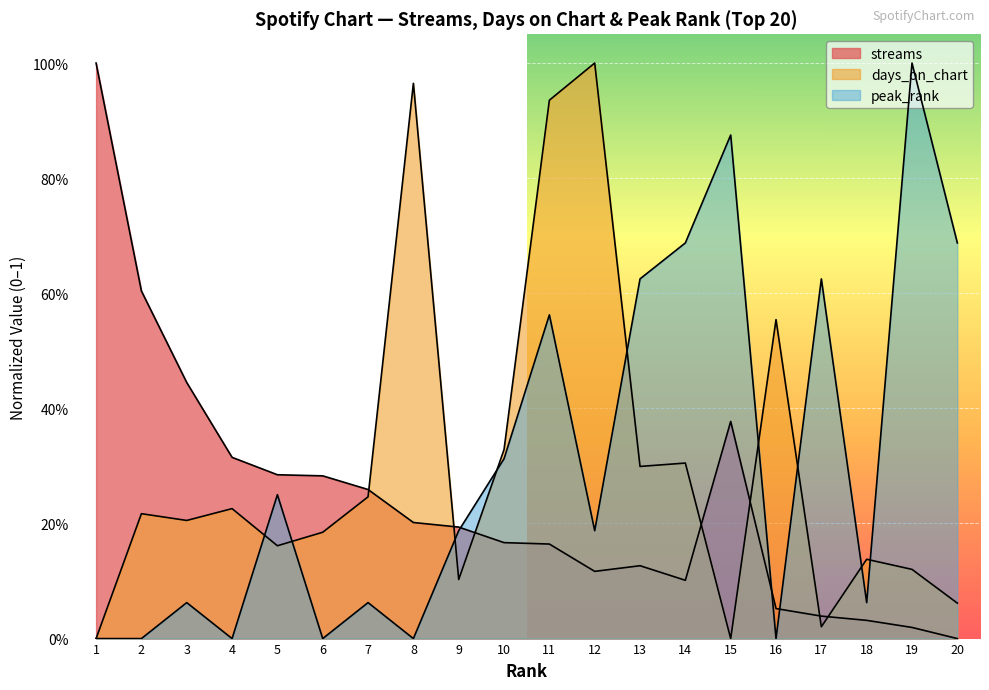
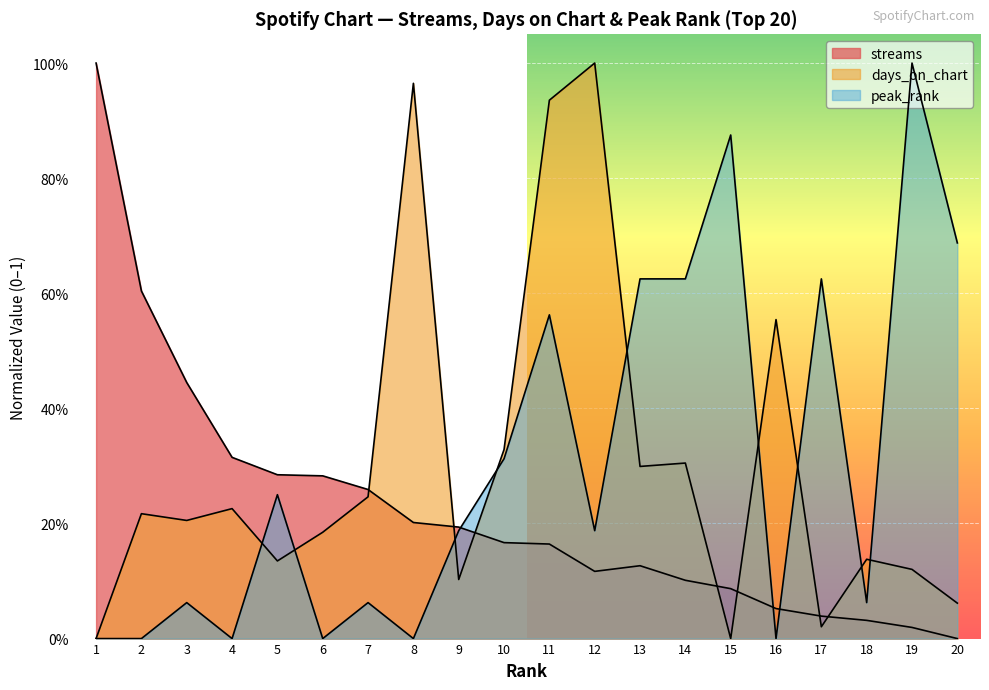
  {
    "streams": {
      "1": "100%",
      "2": "60%",
      "3": "44%",
      "4": "31%",
      "5": "28%",
      "6": "28%",
      "7": "26%",
      "8": "20%",
      "9": "19%",
      "10": "17%",
      "11": "16%",
      "12": "12%",
      "13": "13%",
      "14": "10%",
-     "15": "38%",
+     "15": "9%",
      "16": "5%",
      "17": "4%",
      "18": "3%",
      "19": "2%",
      "20": "0%"
    },
    "days_on_chart": {
      "2": "22%",
      "3": "21%",
      "4": "23%",
-     "5": "16%",
+     "5": "13%",
      "6": "18%",
      "7": "25%",
      "8": "96%",
      "9": "10%",
      "10": "33%",
      "11": "94%",
      "12": "100%",
      "13": "30%",
      "14": "30%",
      "15": "0%",
      "16": "55%",
      "17": "2%",
      "18": "14%",
      "19": "12%",
      "20": "6%"
    },
    "peak_rank": {
      "2": "0%",
      "3": "6%",
      "4": "0%",
      "5": "25%",
      "6": "0%",
      "7": "6%",
      "8": "0%",
      "9": "19%",
      "10": "31%",
      "11": "56%",
      "12": "19%",
      "13": "63%",
-     "14": "69%",
+     "14": "63%",
      "15": "88%",
      "16": "0%",
      "17": "63%",
      "18": "6%",
      "20": "69%"
    }
  }
